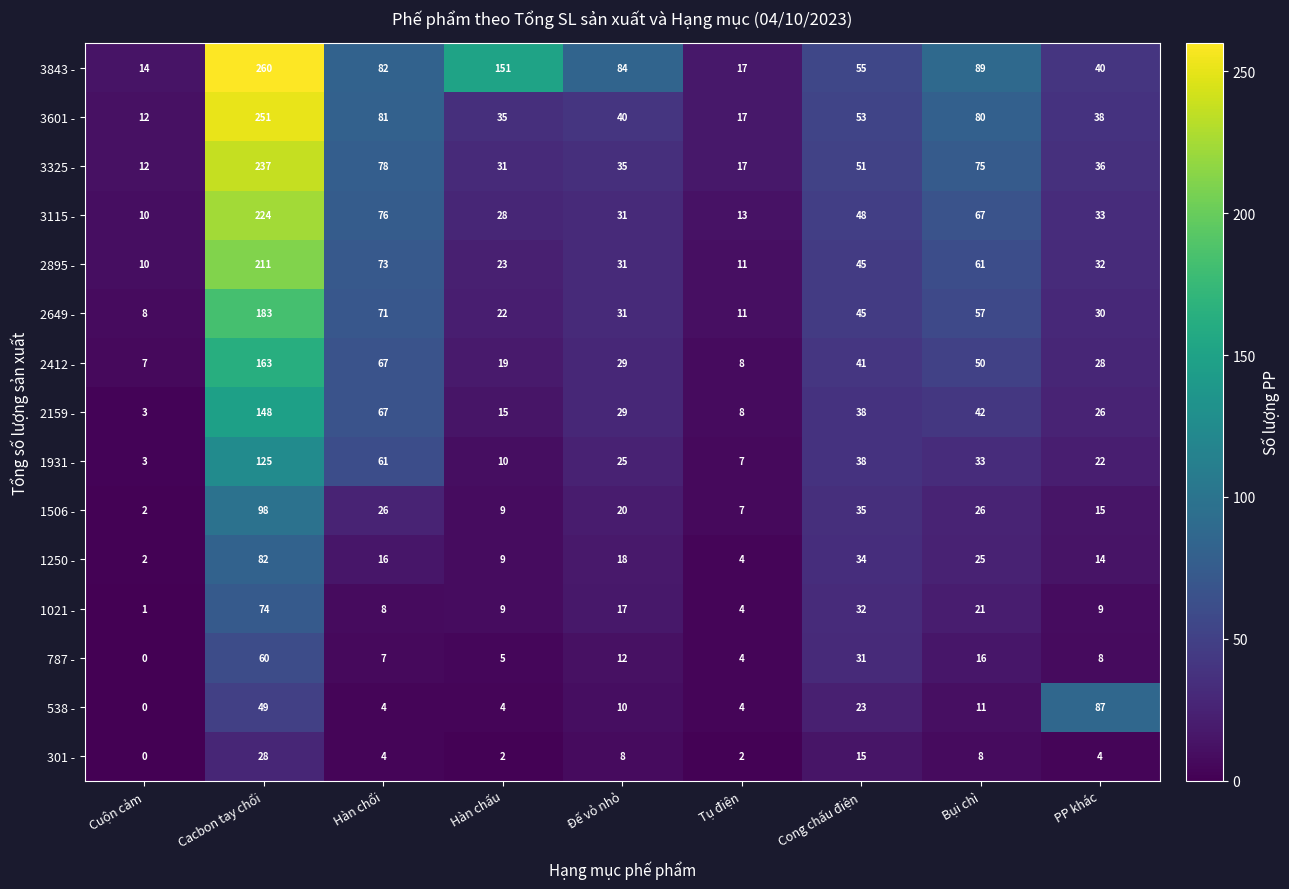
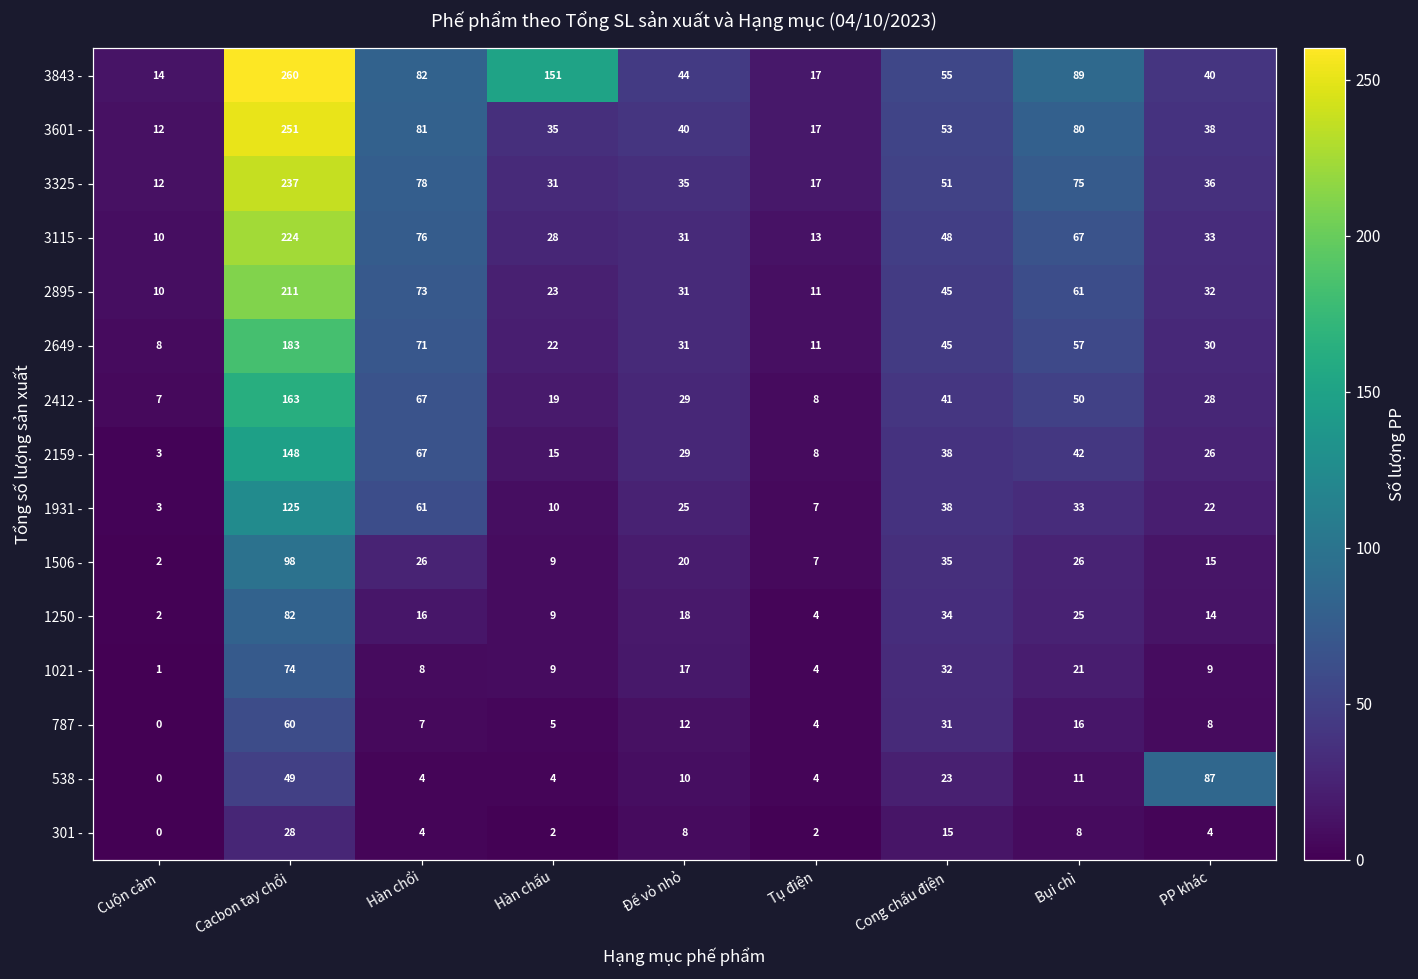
  {
    "3843 -": {
      "Cuộn cảm": 14,
      "Cacbon tay chổi": 260,
      "Hàn chổi": 82,
      "Hàn chấu": 151,
-     "Đế vỏ nhỏ": 84,
+     "Đế vỏ nhỏ": 44,
      "Tụ điện": 17,
      "Cong chấu điện": 55,
      "Bụi chì": 89,
      "PP khác": 40
    },
    "3601 -": {
      "Cuộn cảm": 12,
      "Cacbon tay chổi": 251,
      "Hàn chổi": 81,
      "Hàn chấu": 35,
      "Đế vỏ nhỏ": 40,
      "Tụ điện": 17,
      "Cong chấu điện": 53,
      "Bụi chì": 80,
      "PP khác": 38
    },
    "3325 -": {
      "Cuộn cảm": 12,
      "Cacbon tay chổi": 237,
      "Hàn chổi": 78,
      "Hàn chấu": 31,
      "Đế vỏ nhỏ": 35,
      "Tụ điện": 17,
      "Cong chấu điện": 51,
      "Bụi chì": 75,
      "PP khác": 36
    },
    "3115 -": {
      "Cuộn cảm": 10,
      "Cacbon tay chổi": 224,
      "Hàn chổi": 76,
      "Hàn chấu": 28,
      "Đế vỏ nhỏ": 31,
      "Tụ điện": 13,
      "Cong chấu điện": 48,
      "Bụi chì": 67,
      "PP khác": 33
    },
    "2895 -": {
      "Cuộn cảm": 10,
      "Cacbon tay chổi": 211,
      "Hàn chổi": 73,
      "Hàn chấu": 23,
      "Đế vỏ nhỏ": 31,
      "Tụ điện": 11,
      "Cong chấu điện": 45,
      "Bụi chì": 61,
      "PP khác": 32
    },
    "2649 -": {
      "Cuộn cảm": 8,
      "Cacbon tay chổi": 183,
      "Hàn chổi": 71,
      "Hàn chấu": 22,
      "Đế vỏ nhỏ": 31,
      "Tụ điện": 11,
      "Cong chấu điện": 45,
      "Bụi chì": 57,
      "PP khác": 30
    },
    "2412 -": {
      "Cuộn cảm": 7,
      "Cacbon tay chổi": 163,
      "Hàn chổi": 67,
      "Hàn chấu": 19,
      "Đế vỏ nhỏ": 29,
      "Tụ điện": 8,
      "Cong chấu điện": 41,
      "Bụi chì": 50,
      "PP khác": 28
    },
    "2159 -": {
      "Cuộn cảm": 3,
      "Cacbon tay chổi": 148,
      "Hàn chổi": 67,
      "Hàn chấu": 15,
      "Đế vỏ nhỏ": 29,
      "Tụ điện": 8,
      "Cong chấu điện": 38,
      "Bụi chì": 42,
      "PP khác": 26
    },
    "1931 -": {
      "Cuộn cảm": 3,
      "Cacbon tay chổi": 125,
      "Hàn chổi": 61,
      "Hàn chấu": 10,
      "Đế vỏ nhỏ": 25,
      "Tụ điện": 7,
      "Cong chấu điện": 38,
      "Bụi chì": 33,
      "PP khác": 22
    },
    "1506 -": {
      "Cuộn cảm": 2,
      "Cacbon tay chổi": 98,
      "Hàn chổi": 26,
      "Hàn chấu": 9,
      "Đế vỏ nhỏ": 20,
      "Tụ điện": 7,
      "Cong chấu điện": 35,
      "Bụi chì": 26,
      "PP khác": 15
    },
    "1250 -": {
      "Cuộn cảm": 2,
      "Cacbon tay chổi": 82,
      "Hàn chổi": 16,
      "Hàn chấu": 9,
      "Đế vỏ nhỏ": 18,
      "Tụ điện": 4,
      "Cong chấu điện": 34,
      "Bụi chì": 25,
      "PP khác": 14
    },
    "1021 -": {
      "Cuộn cảm": 1,
      "Cacbon tay chổi": 74,
      "Hàn chổi": 8,
      "Hàn chấu": 9,
      "Đế vỏ nhỏ": 17,
      "Tụ điện": 4,
      "Cong chấu điện": 32,
      "Bụi chì": 21,
      "PP khác": 9
    },
    "787 -": {
      "Cuộn cảm": 0,
      "Cacbon tay chổi": 60,
      "Hàn chổi": 7,
      "Hàn chấu": 5,
      "Đế vỏ nhỏ": 12,
      "Tụ điện": 4,
      "Cong chấu điện": 31,
      "Bụi chì": 16,
      "PP khác": 8
    },
    "538 -": {
      "Cuộn cảm": 0,
      "Cacbon tay chổi": 49,
      "Hàn chổi": 4,
      "Hàn chấu": 4,
      "Đế vỏ nhỏ": 10,
      "Tụ điện": 4,
      "Cong chấu điện": 23,
      "Bụi chì": 11,
      "PP khác": 87
    },
    "301 -": {
      "Cuộn cảm": 0,
      "Cacbon tay chổi": 28,
      "Hàn chổi": 4,
      "Hàn chấu": 2,
      "Đế vỏ nhỏ": 8,
      "Tụ điện": 2,
      "Cong chấu điện": 15,
      "Bụi chì": 8,
      "PP khác": 4
    }
  }
